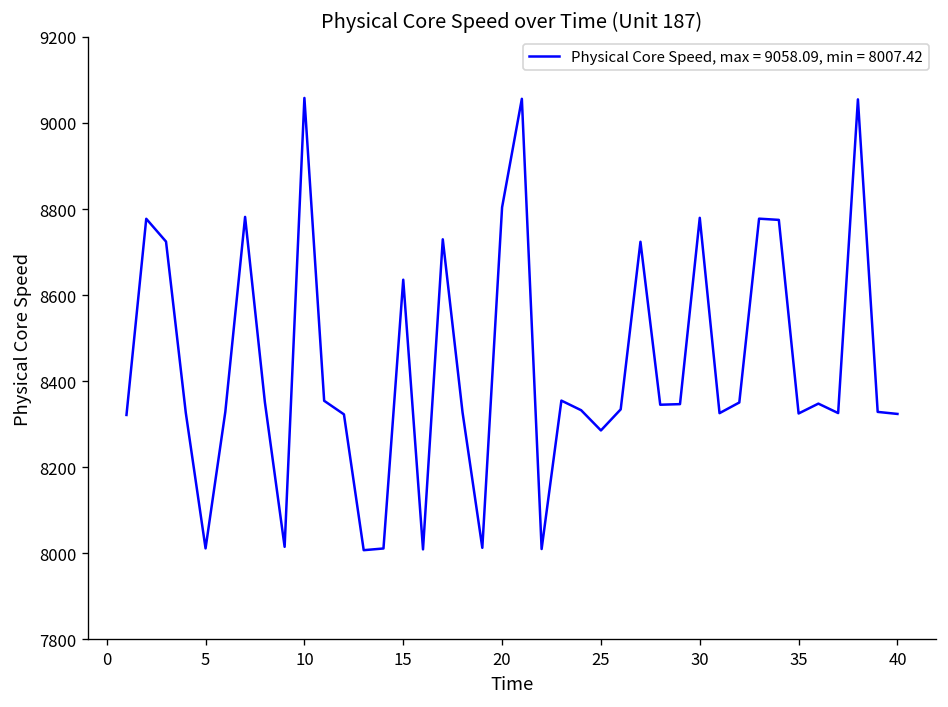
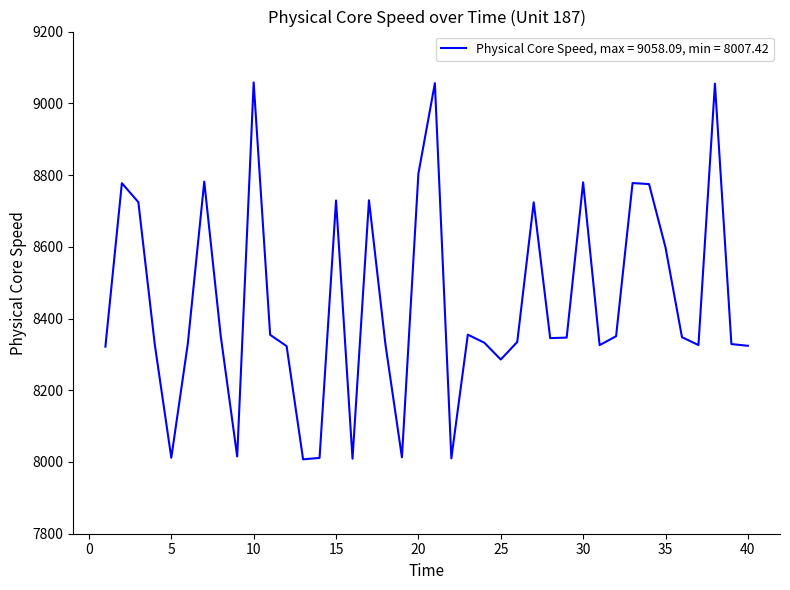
  {
    "5": 8010,
    "10": 9060,
-   "15": 8640,
+   "15": 8730,
    "20": 8800,
    "25": 8290,
    "30": 8780,
-   "35": 8330,
+   "35": 8600,
    "40": 8320
  }
